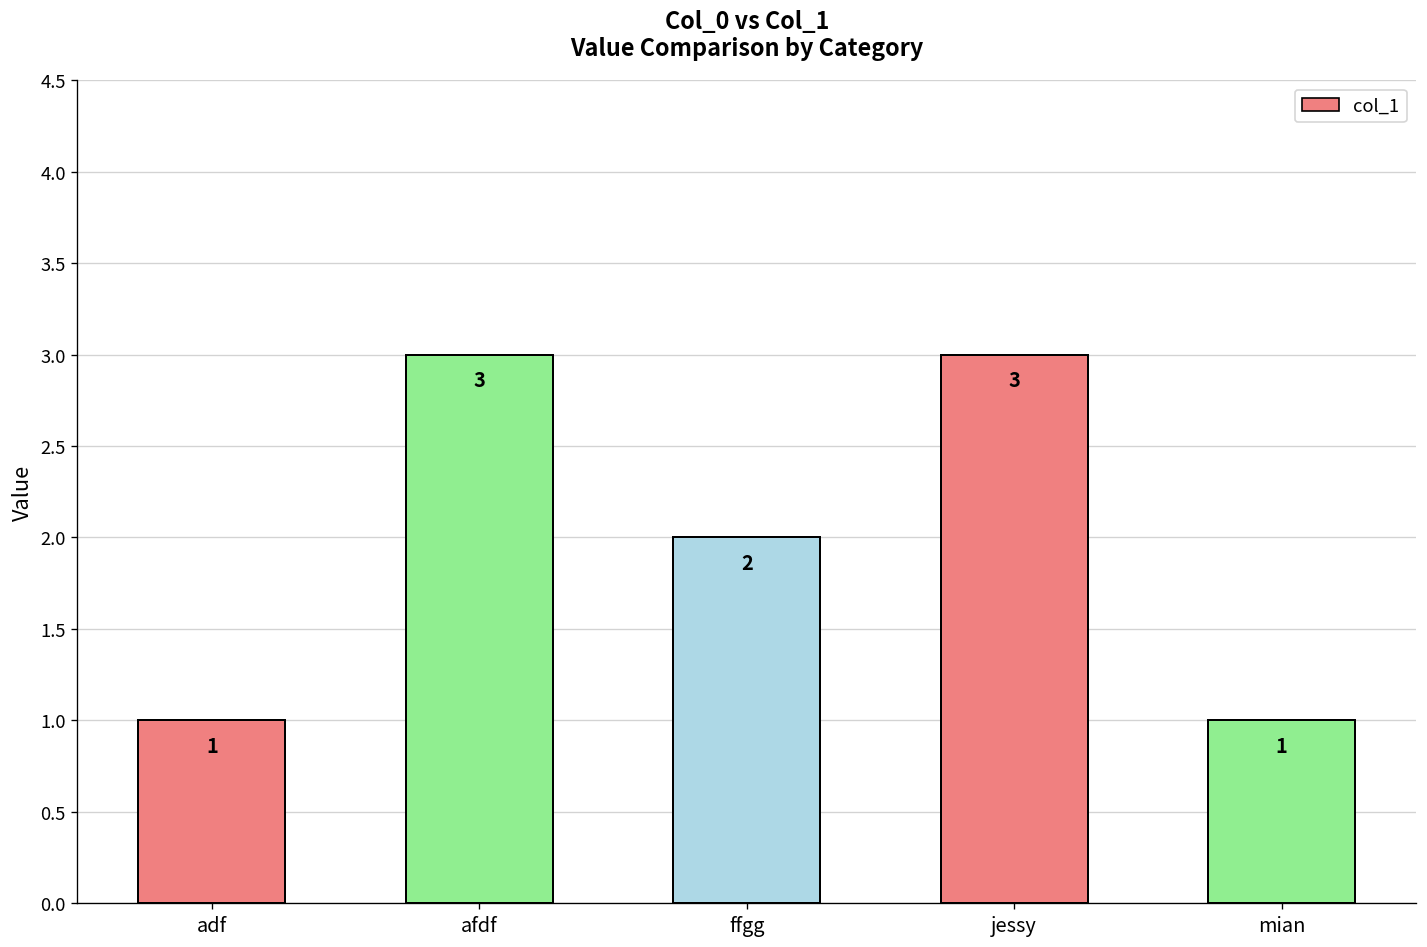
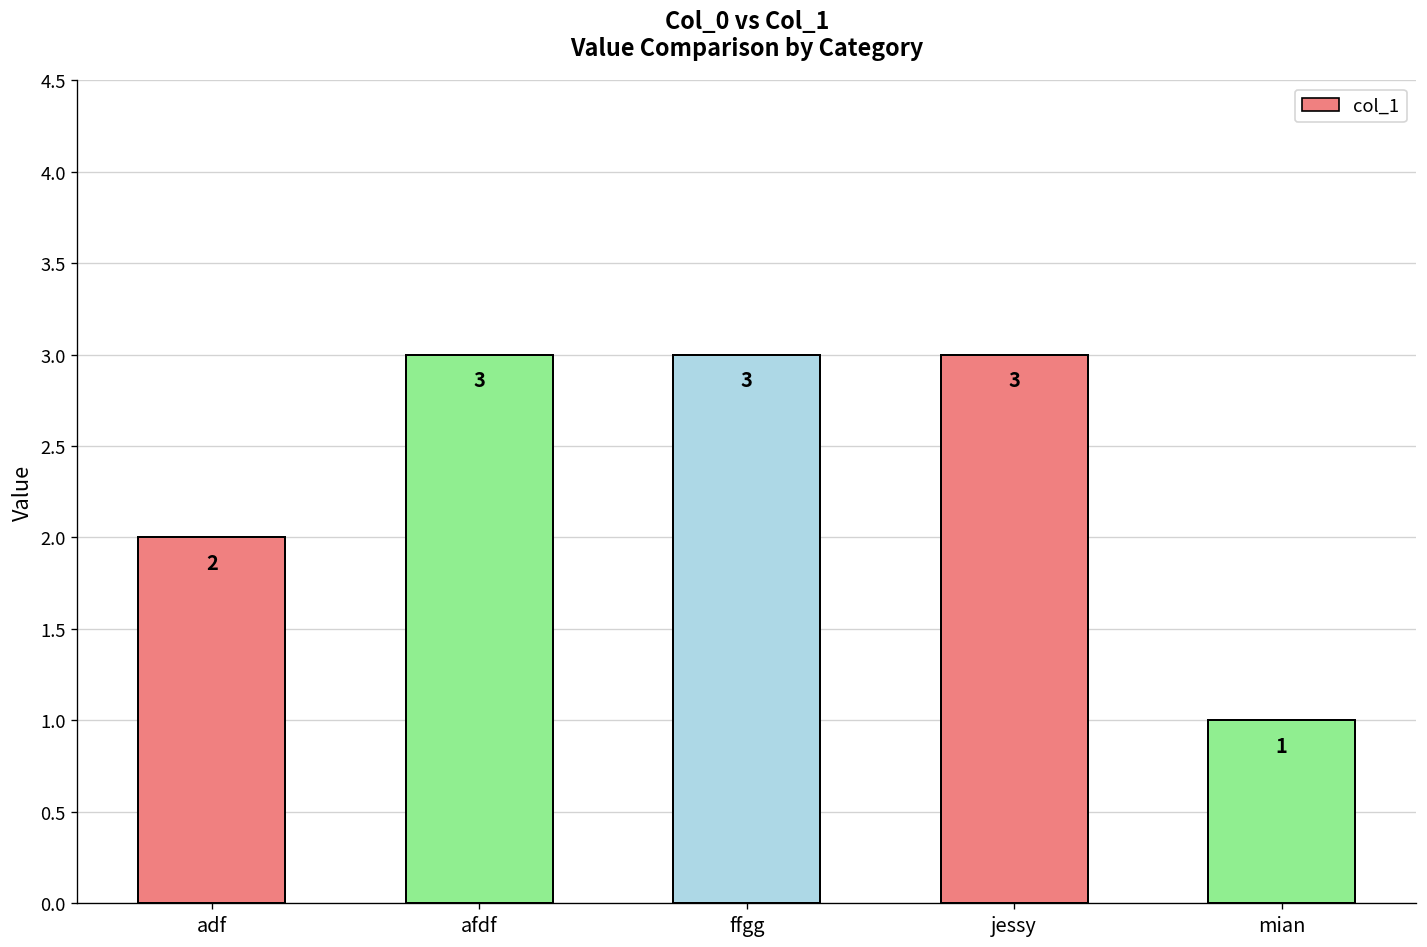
  {
-   "adf": 1,
+   "adf": 2,
    "afdf": 3,
-   "ffgg": 2,
+   "ffgg": 3,
    "jessy": 3,
    "mian": 1
  }
